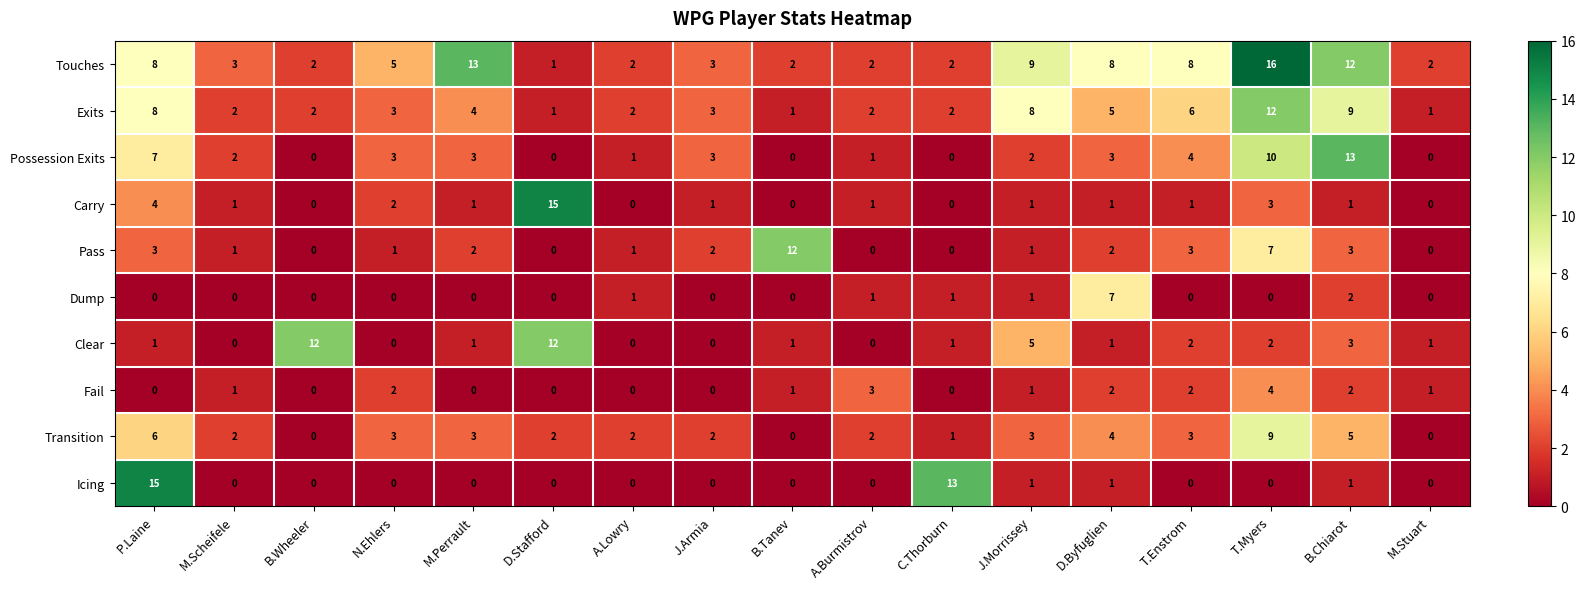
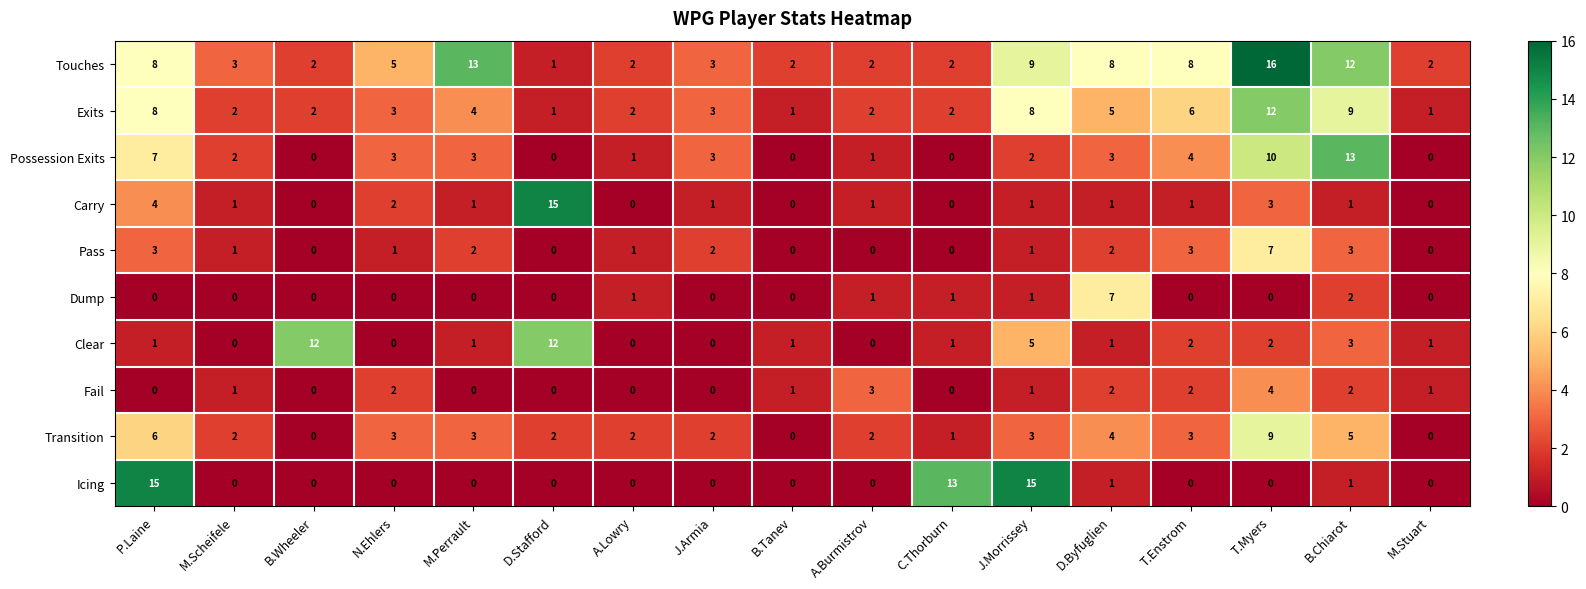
  {
    "Touches": {
      "P.Laine": 8,
      "M.Scheifele": 3,
      "B.Wheeler": 2,
      "N.Ehlers": 5,
      "M.Perrault": 13,
      "D.Stafford": 1,
      "A.Lowry": 2,
      "J.Armia": 3,
      "B.Tanev": 2,
      "A.Burmistrov": 2,
      "C.Thorburn": 2,
      "J.Morrissey": 9,
      "D.Byfuglien": 8,
      "T.Enstrom": 8,
      "T.Myers": 16,
      "B.Chiarot": 12,
      "M.Stuart": 2
    },
    "Exits": {
      "P.Laine": 8,
      "M.Scheifele": 2,
      "B.Wheeler": 2,
      "N.Ehlers": 3,
      "M.Perrault": 4,
      "D.Stafford": 1,
      "A.Lowry": 2,
      "J.Armia": 3,
      "B.Tanev": 1,
      "A.Burmistrov": 2,
      "C.Thorburn": 2,
      "J.Morrissey": 8,
      "D.Byfuglien": 5,
      "T.Enstrom": 6,
      "T.Myers": 12,
      "B.Chiarot": 9,
      "M.Stuart": 1
    },
    "Possession Exits": {
      "P.Laine": 7,
      "M.Scheifele": 2,
      "B.Wheeler": 0,
      "N.Ehlers": 3,
      "M.Perrault": 3,
      "D.Stafford": 0,
      "A.Lowry": 1,
      "J.Armia": 3,
      "B.Tanev": 0,
      "A.Burmistrov": 1,
      "C.Thorburn": 0,
      "J.Morrissey": 2,
      "D.Byfuglien": 3,
      "T.Enstrom": 4,
      "T.Myers": 10,
      "B.Chiarot": 13,
      "M.Stuart": 0
    },
    "Carry": {
      "P.Laine": 4,
      "M.Scheifele": 1,
      "B.Wheeler": 0,
      "N.Ehlers": 2,
      "M.Perrault": 1,
      "D.Stafford": 15,
      "A.Lowry": 0,
      "J.Armia": 1,
      "B.Tanev": 0,
      "A.Burmistrov": 1,
      "C.Thorburn": 0,
      "J.Morrissey": 1,
      "D.Byfuglien": 1,
      "T.Enstrom": 1,
      "T.Myers": 3,
      "B.Chiarot": 1,
      "M.Stuart": 0
    },
    "Pass": {
      "P.Laine": 3,
      "M.Scheifele": 1,
      "B.Wheeler": 0,
      "N.Ehlers": 1,
      "M.Perrault": 2,
      "D.Stafford": 0,
      "A.Lowry": 1,
      "J.Armia": 2,
-     "B.Tanev": 12,
+     "B.Tanev": 0,
      "A.Burmistrov": 0,
      "C.Thorburn": 0,
      "J.Morrissey": 1,
      "D.Byfuglien": 2,
      "T.Enstrom": 3,
      "T.Myers": 7,
      "B.Chiarot": 3,
      "M.Stuart": 0
    },
    "Dump": {
      "P.Laine": 0,
      "M.Scheifele": 0,
      "B.Wheeler": 0,
      "N.Ehlers": 0,
      "M.Perrault": 0,
      "D.Stafford": 0,
      "A.Lowry": 1,
      "J.Armia": 0,
      "B.Tanev": 0,
      "A.Burmistrov": 1,
      "C.Thorburn": 1,
      "J.Morrissey": 1,
      "D.Byfuglien": 7,
      "T.Enstrom": 0,
      "T.Myers": 0,
      "B.Chiarot": 2,
      "M.Stuart": 0
    },
    "Clear": {
      "P.Laine": 1,
      "M.Scheifele": 0,
      "B.Wheeler": 12,
      "N.Ehlers": 0,
      "M.Perrault": 1,
      "D.Stafford": 12,
      "A.Lowry": 0,
      "J.Armia": 0,
      "B.Tanev": 1,
      "A.Burmistrov": 0,
      "C.Thorburn": 1,
      "J.Morrissey": 5,
      "D.Byfuglien": 1,
      "T.Enstrom": 2,
      "T.Myers": 2,
      "B.Chiarot": 3,
      "M.Stuart": 1
    },
    "Fail": {
      "P.Laine": 0,
      "M.Scheifele": 1,
      "B.Wheeler": 0,
      "N.Ehlers": 2,
      "M.Perrault": 0,
      "D.Stafford": 0,
      "A.Lowry": 0,
      "J.Armia": 0,
      "B.Tanev": 1,
      "A.Burmistrov": 3,
      "C.Thorburn": 0,
      "J.Morrissey": 1,
      "D.Byfuglien": 2,
      "T.Enstrom": 2,
      "T.Myers": 4,
      "B.Chiarot": 2,
      "M.Stuart": 1
    },
    "Transition": {
      "P.Laine": 6,
      "M.Scheifele": 2,
      "B.Wheeler": 0,
      "N.Ehlers": 3,
      "M.Perrault": 3,
      "D.Stafford": 2,
      "A.Lowry": 2,
      "J.Armia": 2,
      "B.Tanev": 0,
      "A.Burmistrov": 2,
      "C.Thorburn": 1,
      "J.Morrissey": 3,
      "D.Byfuglien": 4,
      "T.Enstrom": 3,
      "T.Myers": 9,
      "B.Chiarot": 5,
      "M.Stuart": 0
    },
    "Icing": {
      "P.Laine": 15,
      "M.Scheifele": 0,
      "B.Wheeler": 0,
      "N.Ehlers": 0,
      "M.Perrault": 0,
      "D.Stafford": 0,
      "A.Lowry": 0,
      "J.Armia": 0,
      "B.Tanev": 0,
      "A.Burmistrov": 0,
      "C.Thorburn": 13,
-     "J.Morrissey": 1,
+     "J.Morrissey": 15,
      "D.Byfuglien": 1,
      "T.Enstrom": 0,
      "T.Myers": 0,
      "B.Chiarot": 1,
      "M.Stuart": 0
    }
  }
